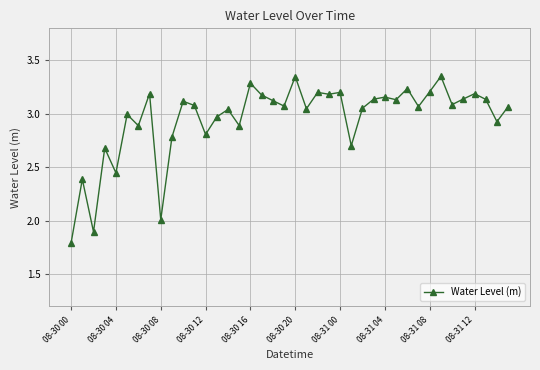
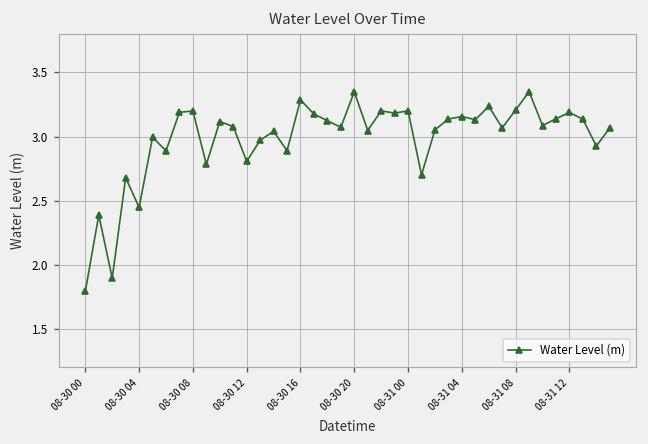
  {
    "08-30 00": 1.79,
    "08-30 04": 2.45,
-   "08-30 08": 2.01,
+   "08-30 08": 3.20,
    "08-30 12": 2.81,
    "08-30 16": 3.29,
    "08-30 20": 3.35,
    "08-31 00": 3.20,
    "08-31 04": 3.16,
    "08-31 08": 3.21,
    "08-31 12": 3.19
  }
